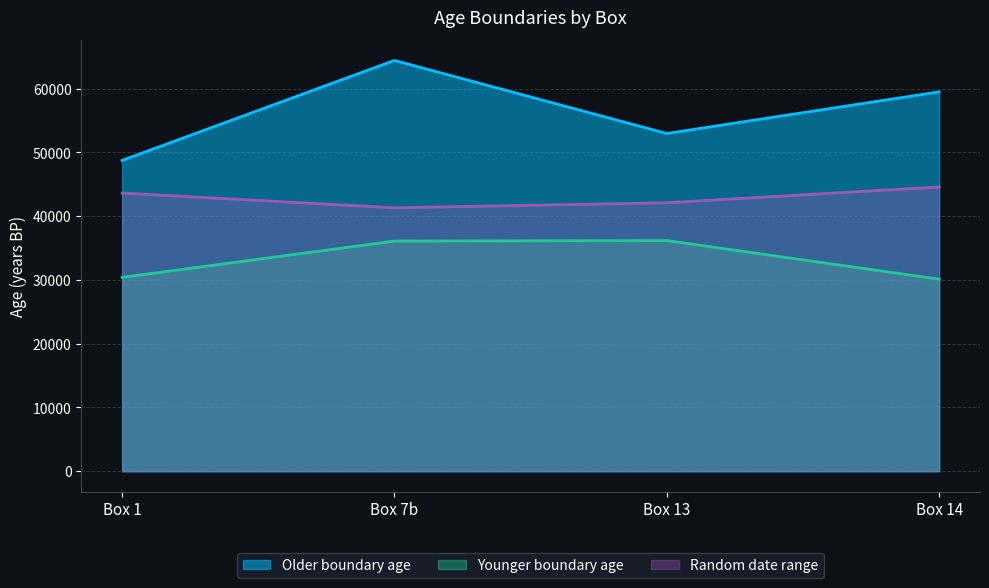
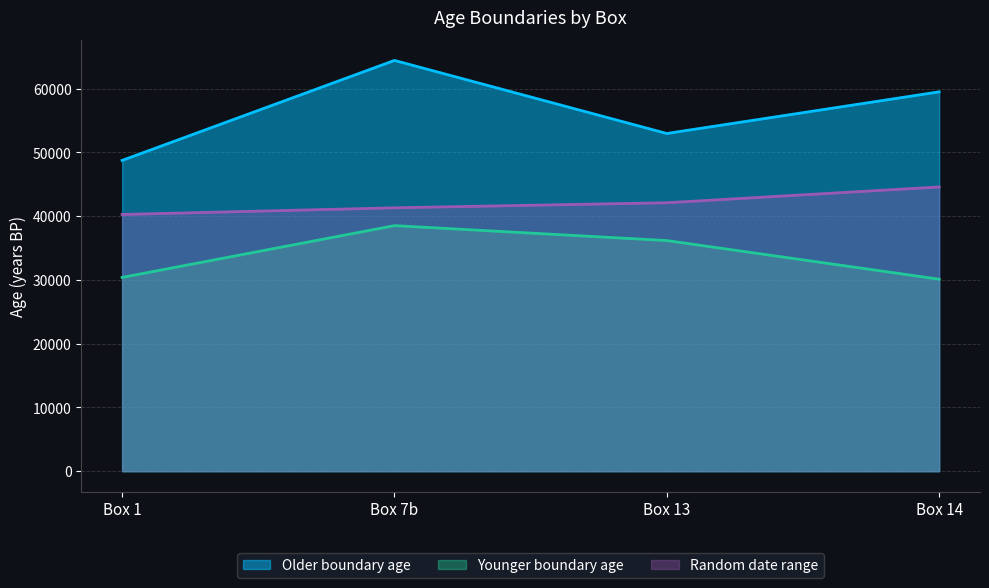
  {
    "Older boundary age": {
      "Box 1": 49000,
      "Box 7b": 64000,
      "Box 13": 53000,
      "Box 14": 59000
    },
    "Younger boundary age": {
      "Box 1": 30000,
-     "Box 7b": 36000,
+     "Box 7b": 39000,
      "Box 13": 36000,
      "Box 14": 30000
    },
    "Random date range": {
-     "Box 1": 44000,
+     "Box 1": 40000,
      "Box 7b": 41000,
      "Box 13": 42000,
      "Box 14": 45000
    }
  }
